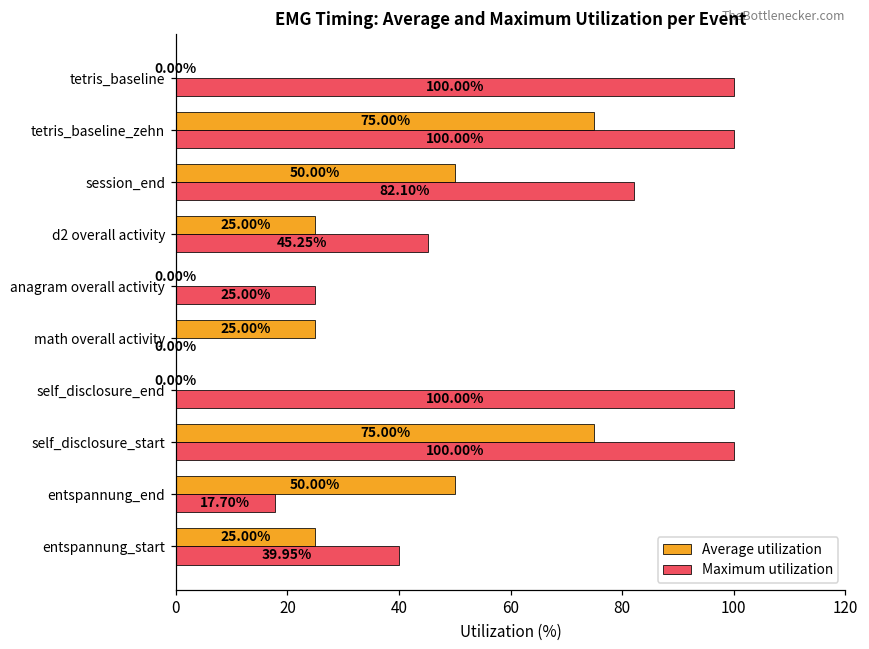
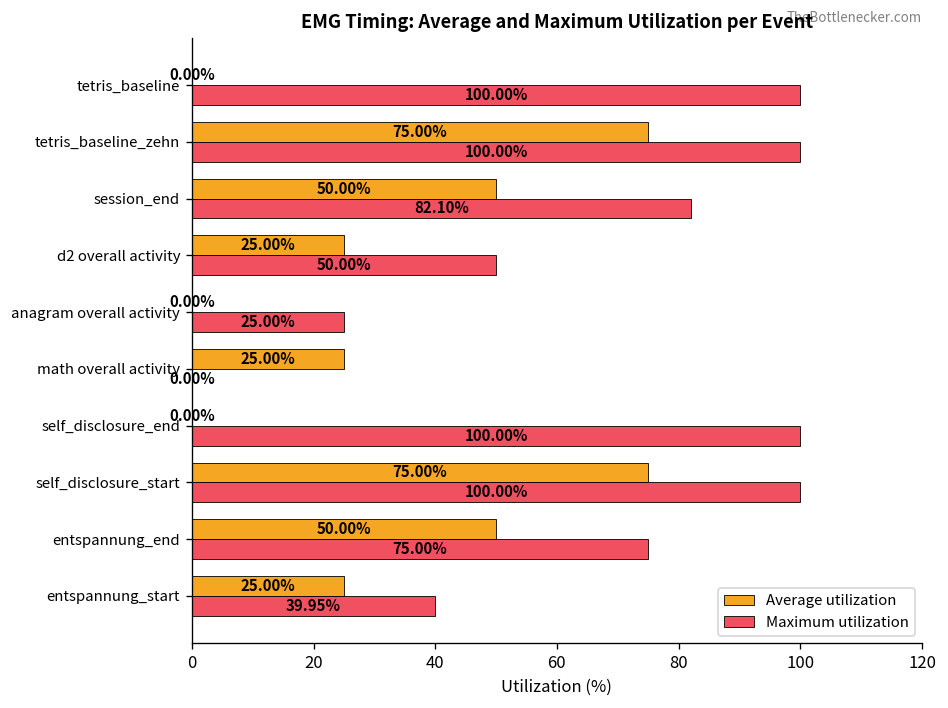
  {
    "Average utilization": {
      "tetris_baseline": "0.00%",
      "tetris_baseline_zehn": "75.00%",
      "session_end": "50.00%",
      "d2 overall activity": "25.00%",
      "anagram overall activity": "0.00%",
      "math overall activity": "25.00%",
      "self_disclosure_end": "0.00%",
      "self_disclosure_start": "75.00%",
      "entspannung_end": "50.00%",
      "entspannung_start": "25.00%"
    },
    "Maximum utilization": {
      "tetris_baseline": "100.00%",
      "tetris_baseline_zehn": "100.00%",
      "session_end": "82.10%",
-     "d2 overall activity": "45.25%",
+     "d2 overall activity": "50.00%",
      "anagram overall activity": "25.00%",
      "math overall activity": "0.00%",
      "self_disclosure_end": "100.00%",
      "self_disclosure_start": "100.00%",
-     "entspannung_end": "17.70%",
+     "entspannung_end": "75.00%",
      "entspannung_start": "39.95%"
    }
  }
